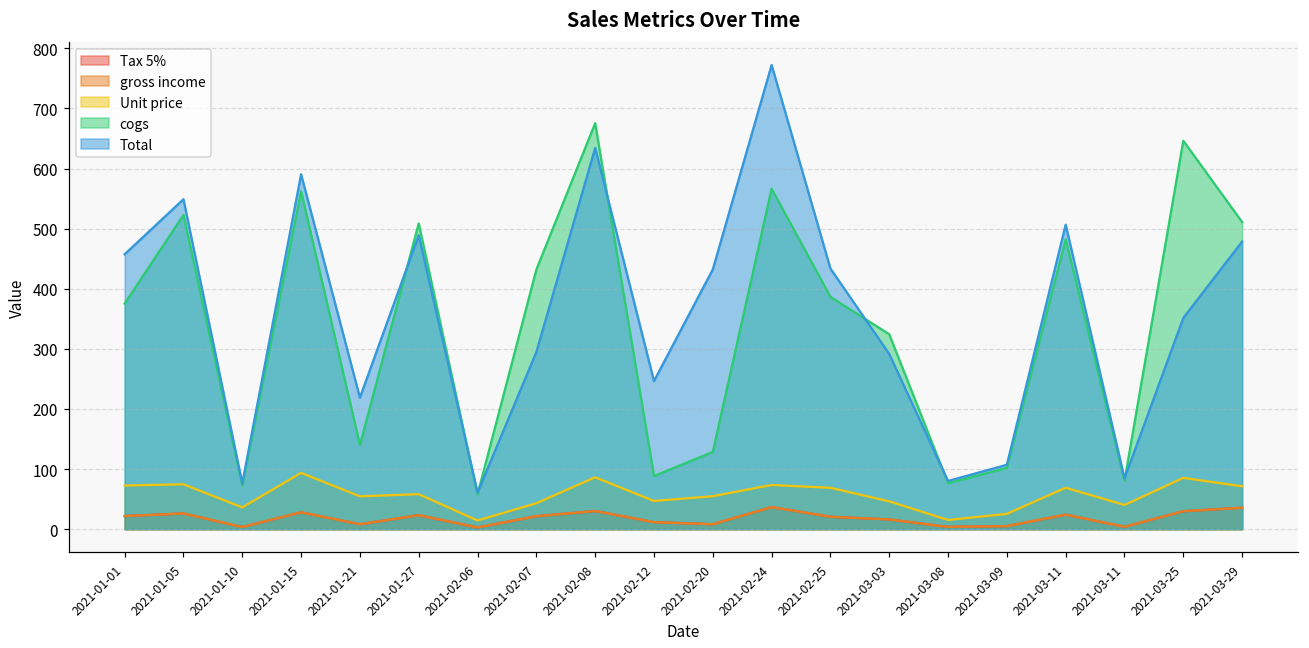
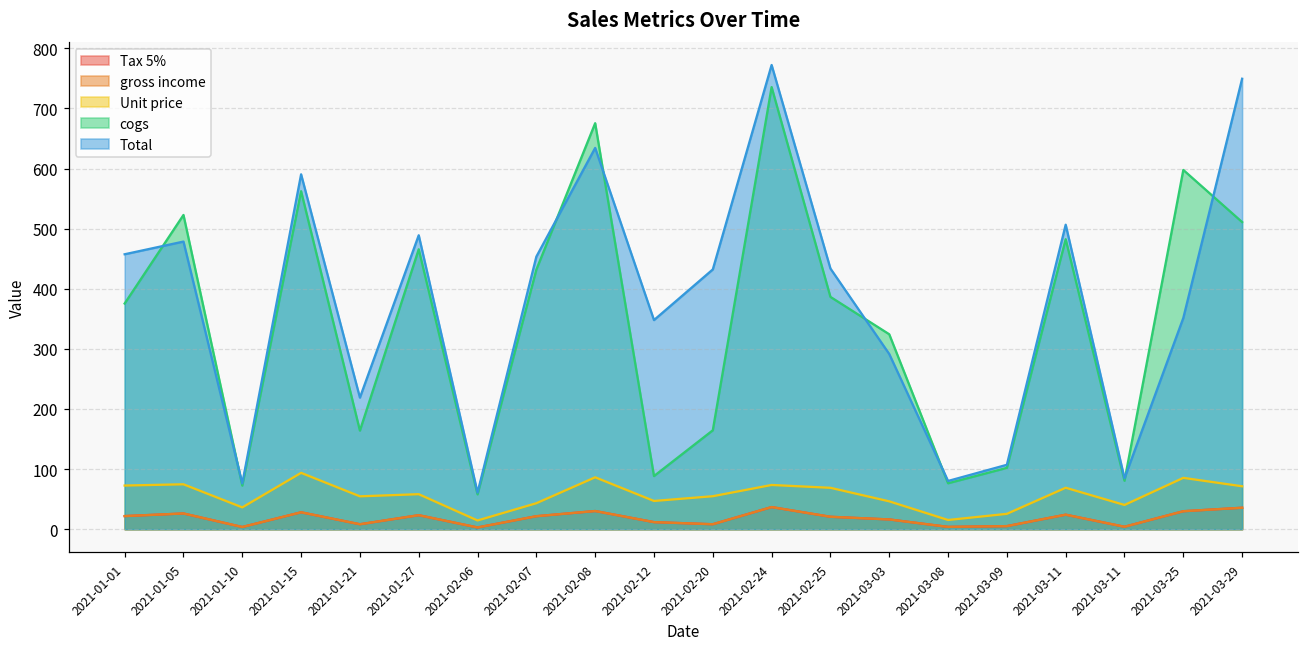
  {
    "cogs": {
      "2021-01-01": 380,
      "2021-01-05": 520,
      "2021-01-15": 560,
-     "2021-01-21": 140,
-     "2021-01-27": 510,
+     "2021-01-21": 160,
+     "2021-01-27": 470,
      "2021-02-07": 430,
      "2021-02-08": 680,
      "2021-02-12": 90,
-     "2021-02-20": 130,
-     "2021-02-24": 570,
+     "2021-02-20": 160,
+     "2021-02-24": 740,
      "2021-02-25": 390,
      "2021-03-03": 320,
      "2021-03-09": 100,
-     "2021-03-25": 650,
+     "2021-03-25": 600,
      "2021-03-29": 510
    },
    "Total": {
      "2021-01-01": 460,
-     "2021-01-05": 550,
+     "2021-01-05": 480,
      "2021-01-15": 590,
      "2021-01-21": 220,
      "2021-01-27": 490,
-     "2021-02-07": 290,
+     "2021-02-07": 450,
      "2021-02-08": 630,
-     "2021-02-12": 250,
+     "2021-02-12": 350,
      "2021-02-20": 430,
      "2021-02-24": 770,
      "2021-02-25": 430,
      "2021-03-03": 290,
      "2021-03-09": 110,
      "2021-03-25": 350,
-     "2021-03-29": 480
+     "2021-03-29": 750
    }
  }
